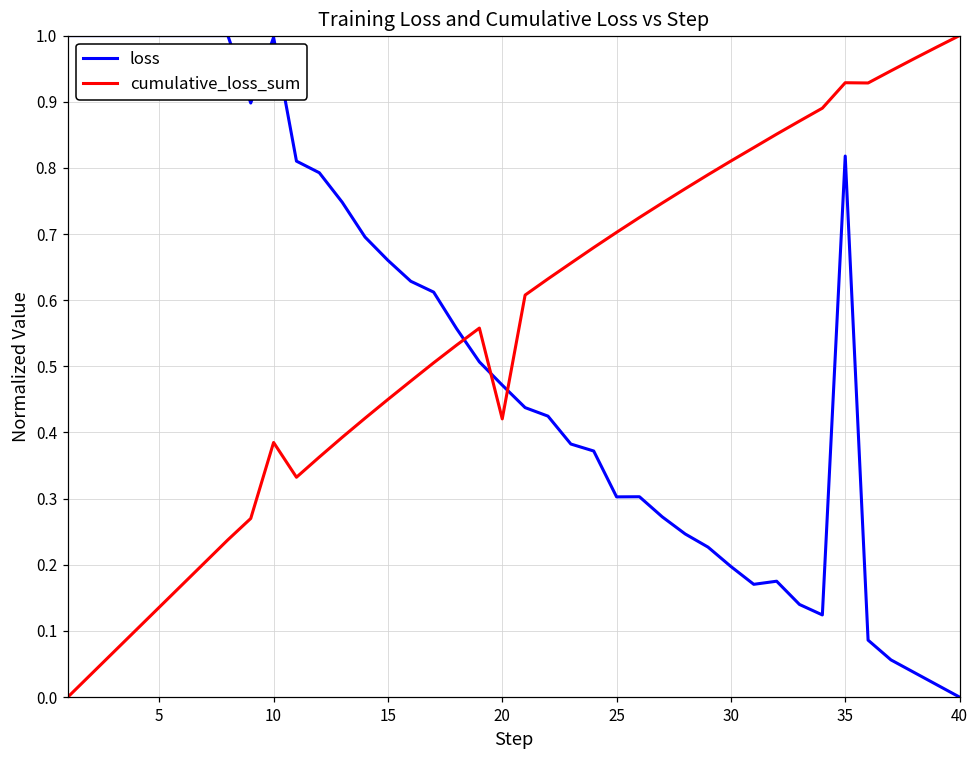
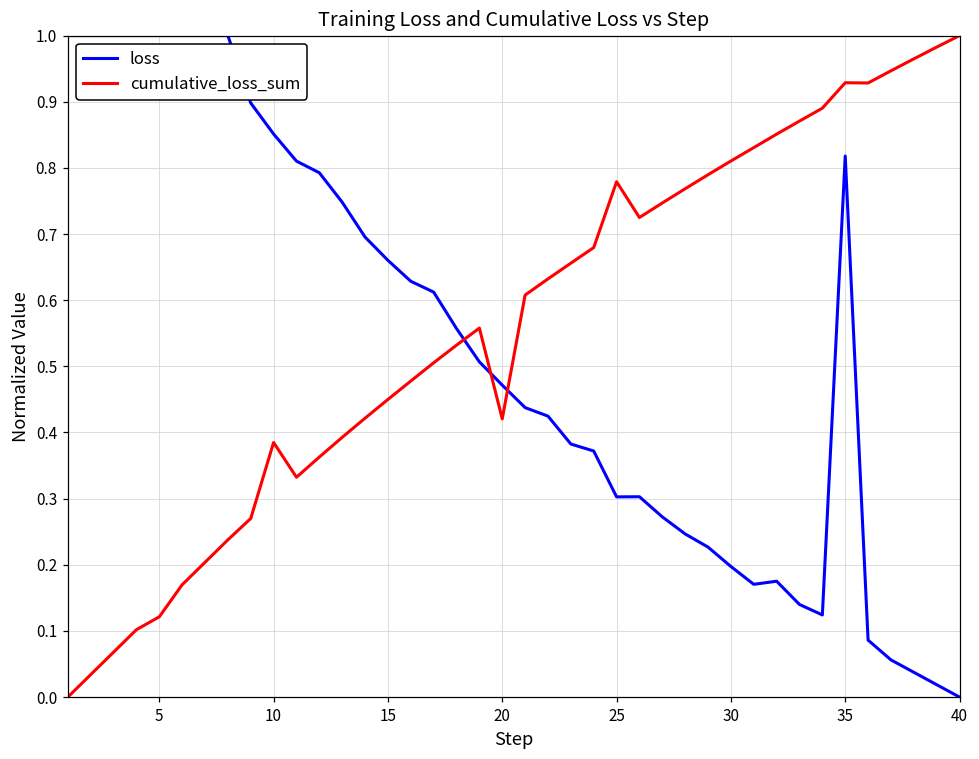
  {
    "loss": {
      "5": 1.00,
-     "10": 1.00,
+     "10": 0.85,
      "15": 0.66,
      "20": 0.47,
      "25": 0.30,
      "30": 0.20,
      "35": 0.82,
      "40": 0.00
    },
    "cumulative_loss_sum": {
-     "5": 0.14,
+     "5": 0.12,
      "10": 0.38,
      "15": 0.45,
      "20": 0.42,
-     "25": 0.70,
+     "25": 0.78,
      "30": 0.81,
      "35": 0.93,
      "40": 1.00
    }
  }
